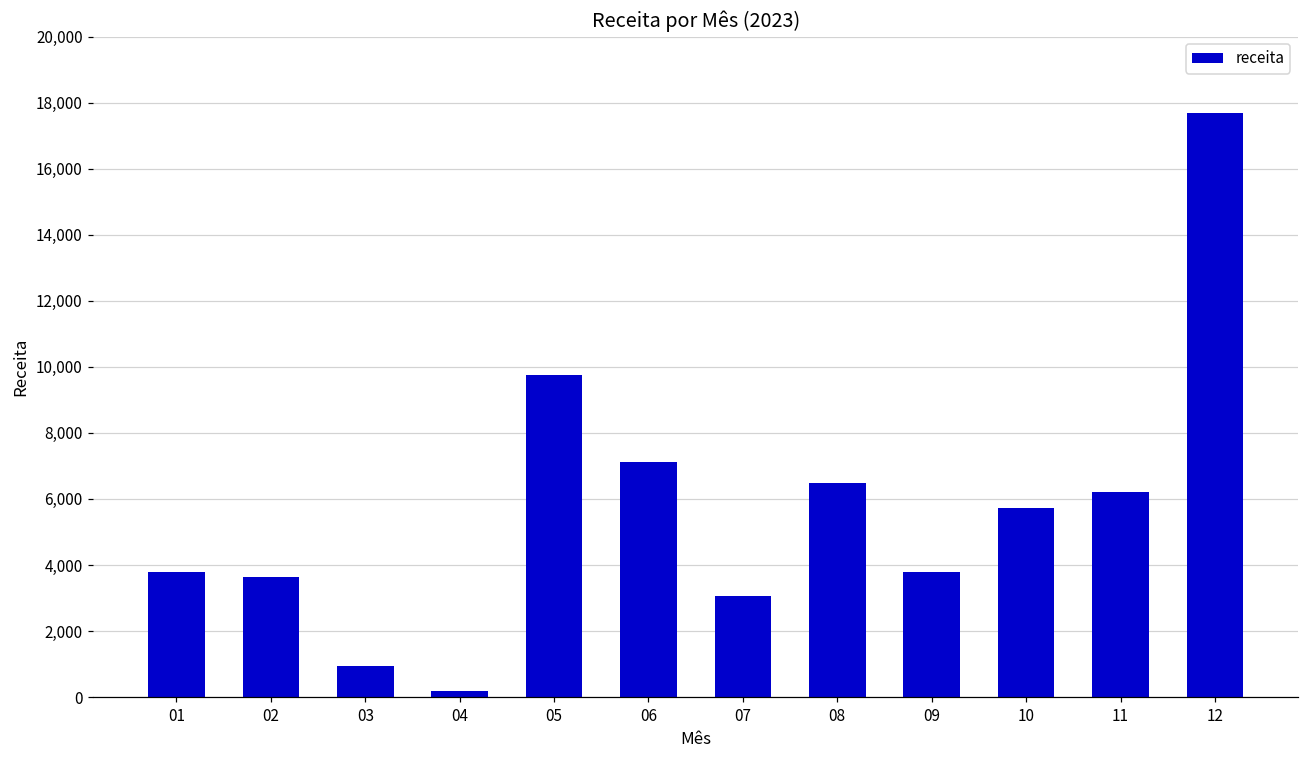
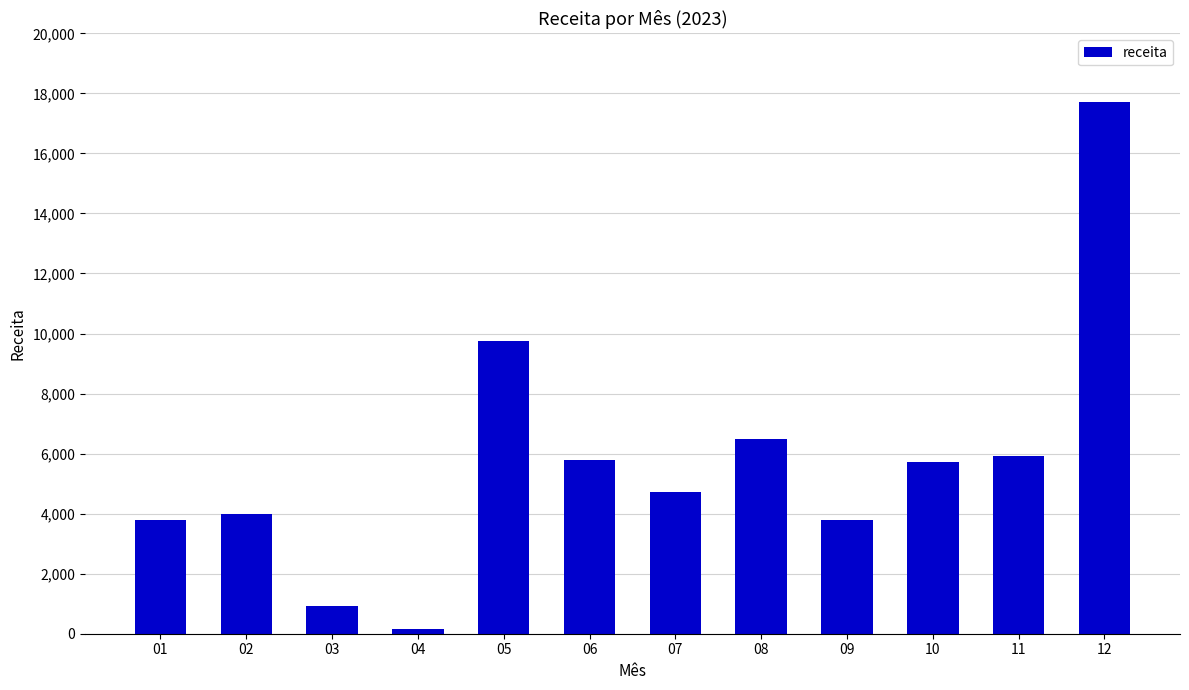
  {
    "01": "3,800",
-   "02": "3,600",
+   "02": "4,000",
    "03": "900",
    "04": "200",
    "05": "9,800",
-   "06": "7,100",
-   "07": "3,100",
+   "06": "5,800",
+   "07": "4,700",
    "08": "6,500",
    "09": "3,800",
    "10": "5,700",
-   "11": "6,200",
+   "11": "5,900",
    "12": "17,700"
  }
